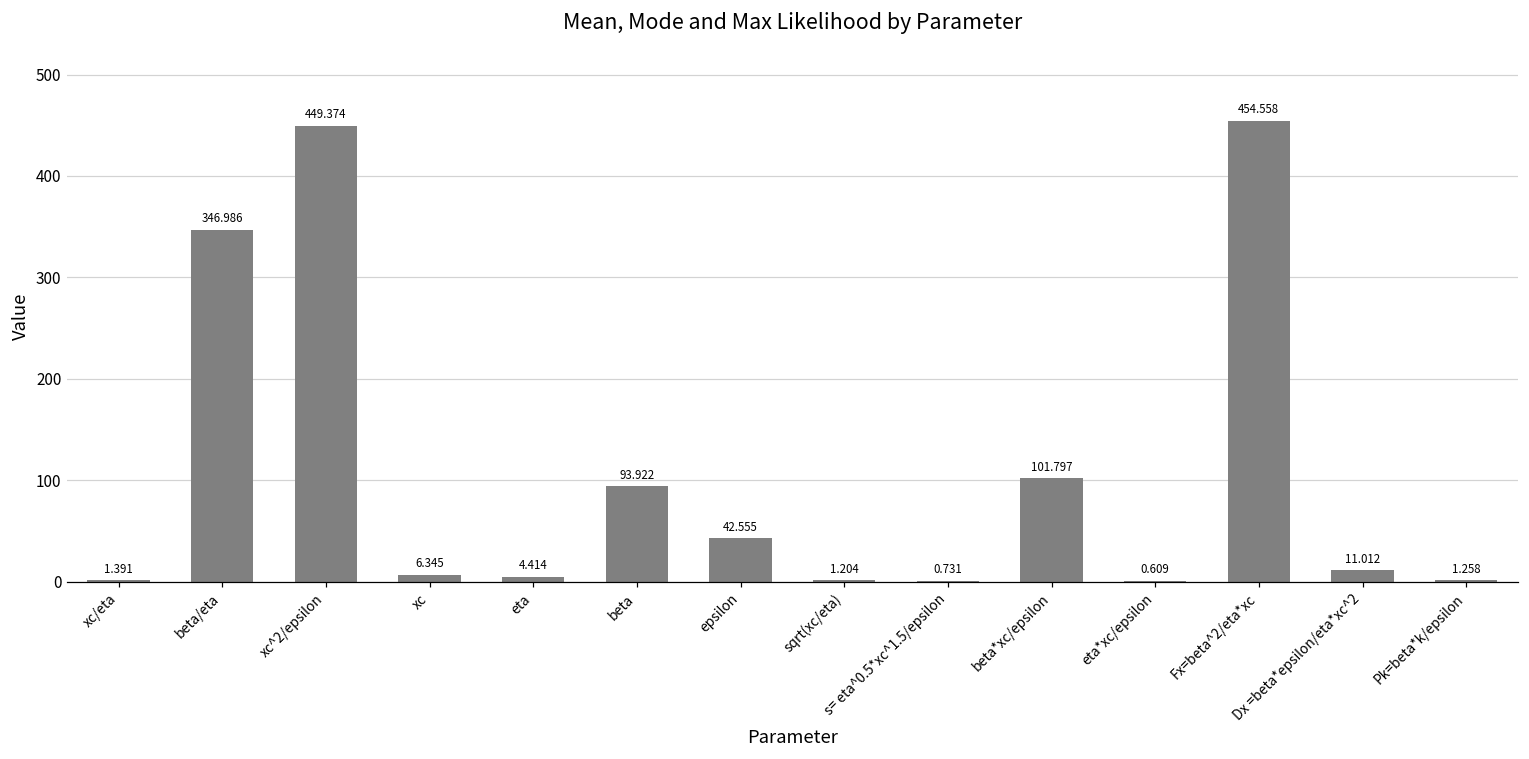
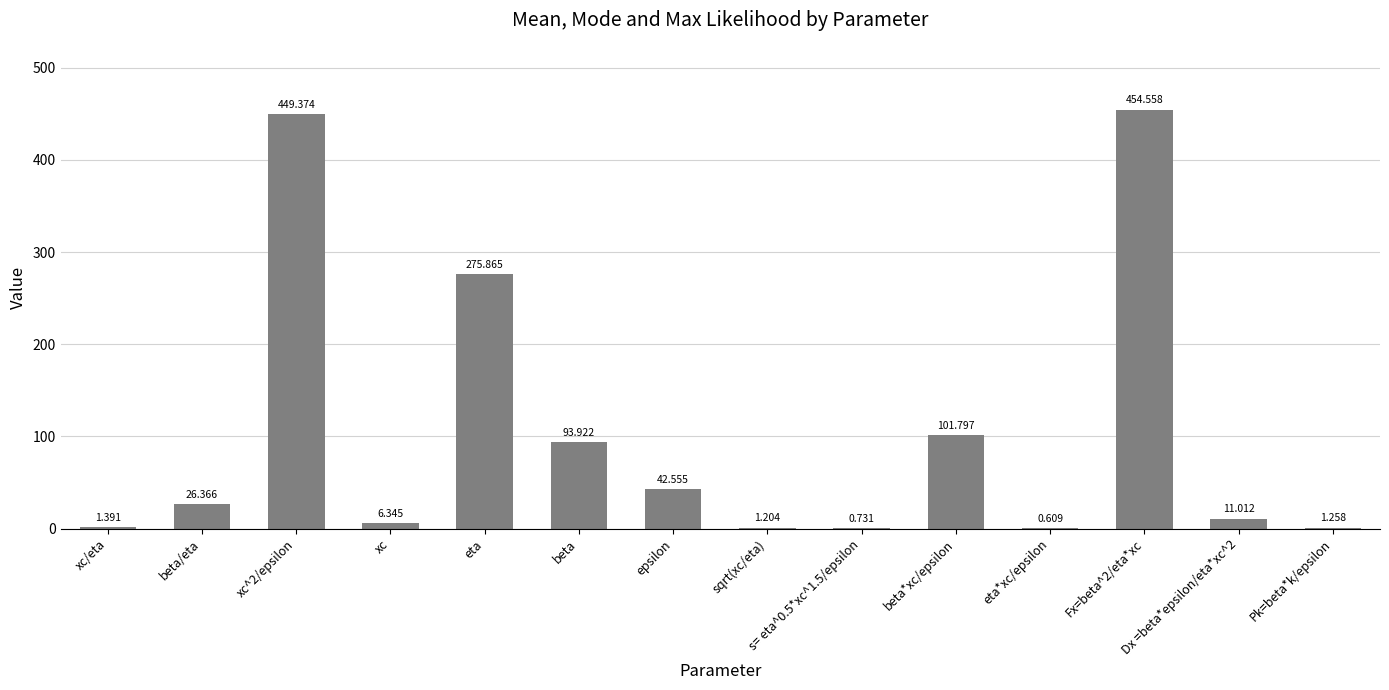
  {
    "xc/eta": 1.391,
-   "beta/eta": 346.986,
+   "beta/eta": 26.366,
    "xc^2/epsilon": 449.374,
    "xc": 6.345,
-   "eta": 4.414,
+   "eta": 275.865,
    "beta": 93.922,
    "epsilon": 42.555,
    "sqrt(xc/eta)": 1.204,
    "s= eta^0.5*xc^1.5/epsilon": 0.731,
    "beta*xc/epsilon": 101.797,
    "eta*xc/epsilon": 0.609,
    "Fx=beta^2/eta*xc": 454.558,
    "Dx =beta*epsilon/eta*xc^2": 11.012,
    "Pk=beta*k/epsilon": 1.258
  }
